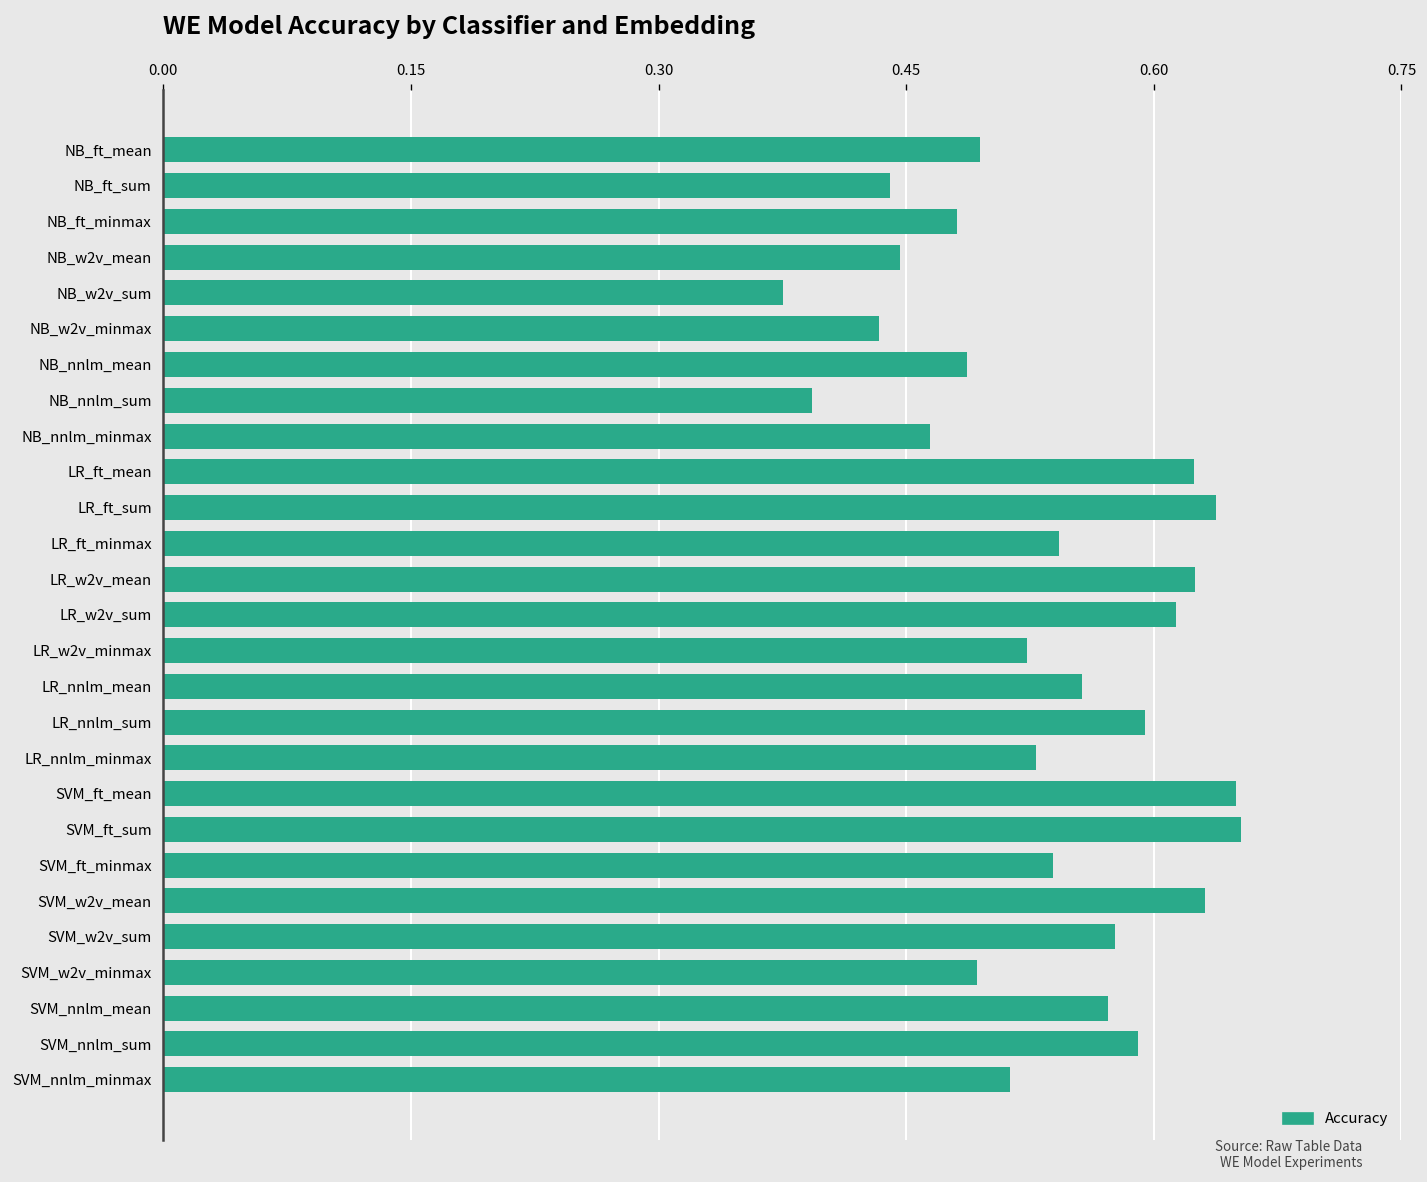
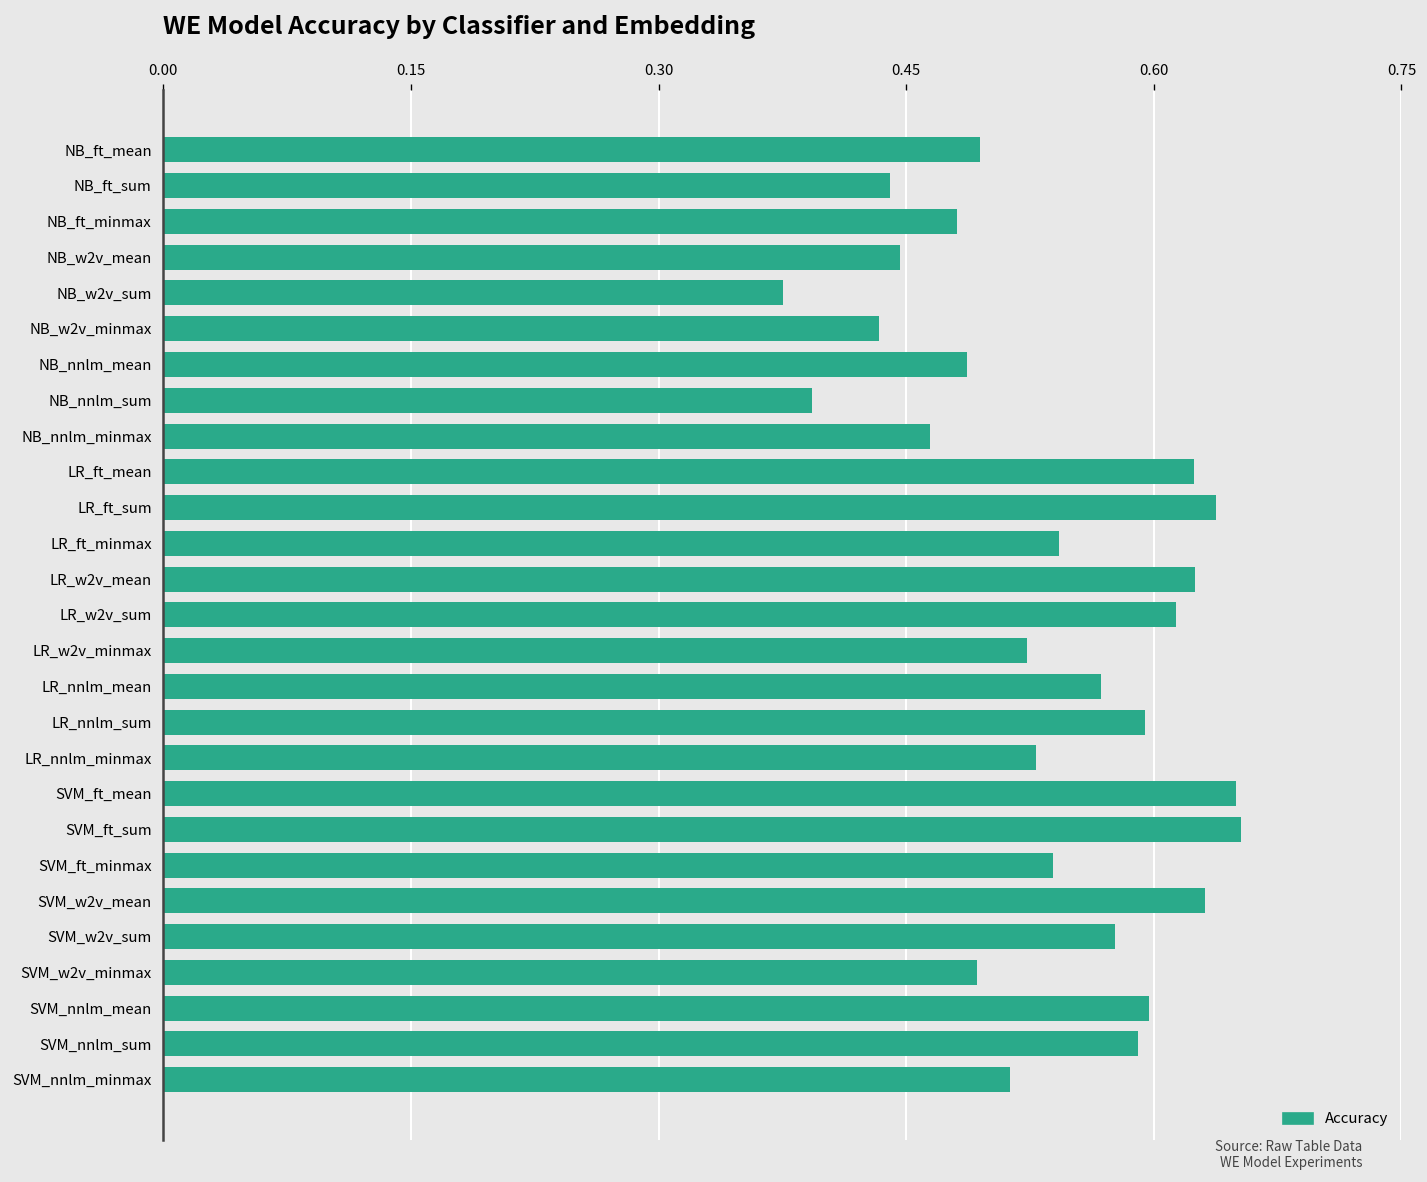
  {
    "NB_ft_mean": 0.495,
    "NB_ft_sum": 0.440,
    "NB_ft_minmax": 0.481,
    "NB_w2v_mean": 0.446,
    "NB_w2v_sum": 0.375,
    "NB_w2v_minmax": 0.434,
    "NB_nnlm_mean": 0.487,
    "NB_nnlm_sum": 0.393,
    "NB_nnlm_minmax": 0.464,
    "LR_ft_mean": 0.624,
    "LR_ft_sum": 0.638,
    "LR_ft_minmax": 0.543,
    "LR_w2v_mean": 0.625,
    "LR_w2v_sum": 0.614,
    "LR_w2v_minmax": 0.523,
-   "LR_nnlm_mean": 0.556,
+   "LR_nnlm_mean": 0.568,
    "LR_nnlm_sum": 0.595,
    "LR_nnlm_minmax": 0.529,
    "SVM_ft_mean": 0.650,
    "SVM_ft_sum": 0.653,
    "SVM_ft_minmax": 0.539,
    "SVM_w2v_mean": 0.631,
    "SVM_w2v_sum": 0.577,
    "SVM_w2v_minmax": 0.493,
-   "SVM_nnlm_mean": 0.572,
+   "SVM_nnlm_mean": 0.597,
    "SVM_nnlm_sum": 0.590,
    "SVM_nnlm_minmax": 0.513
  }
